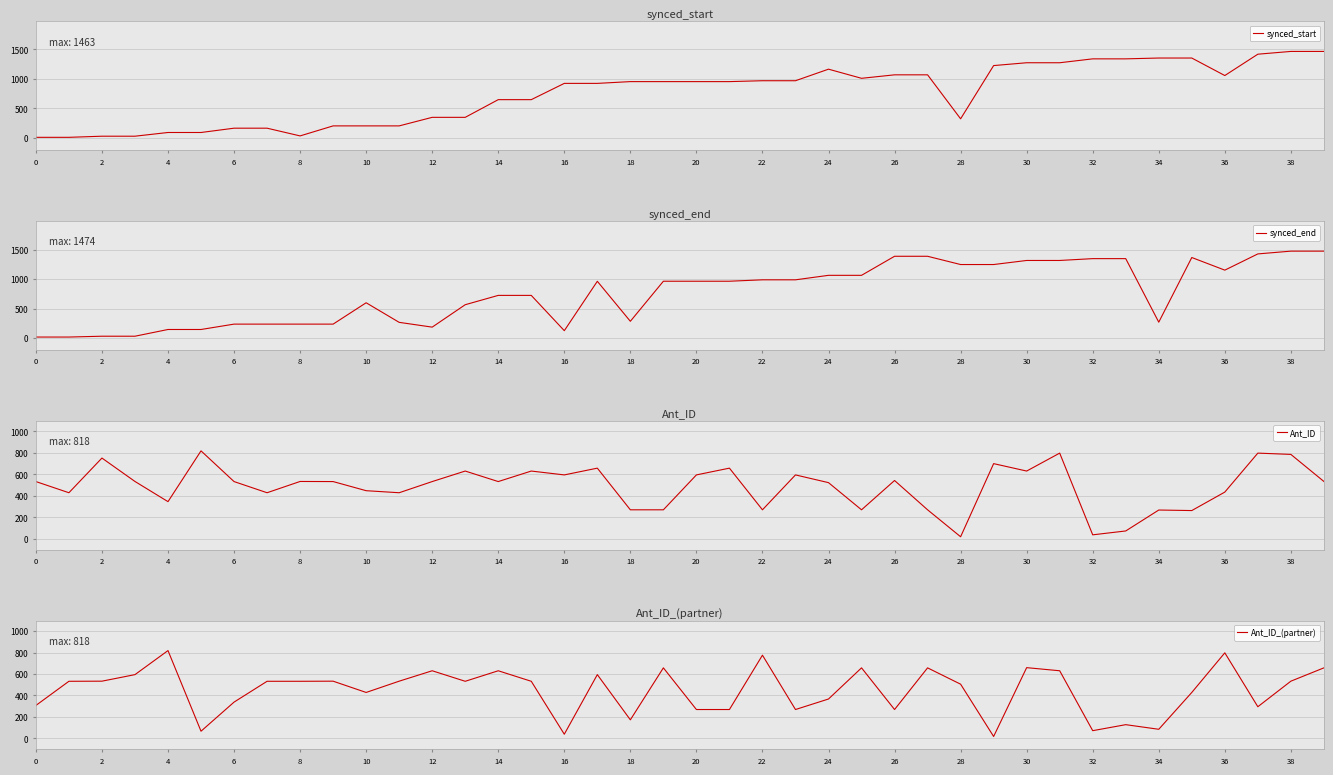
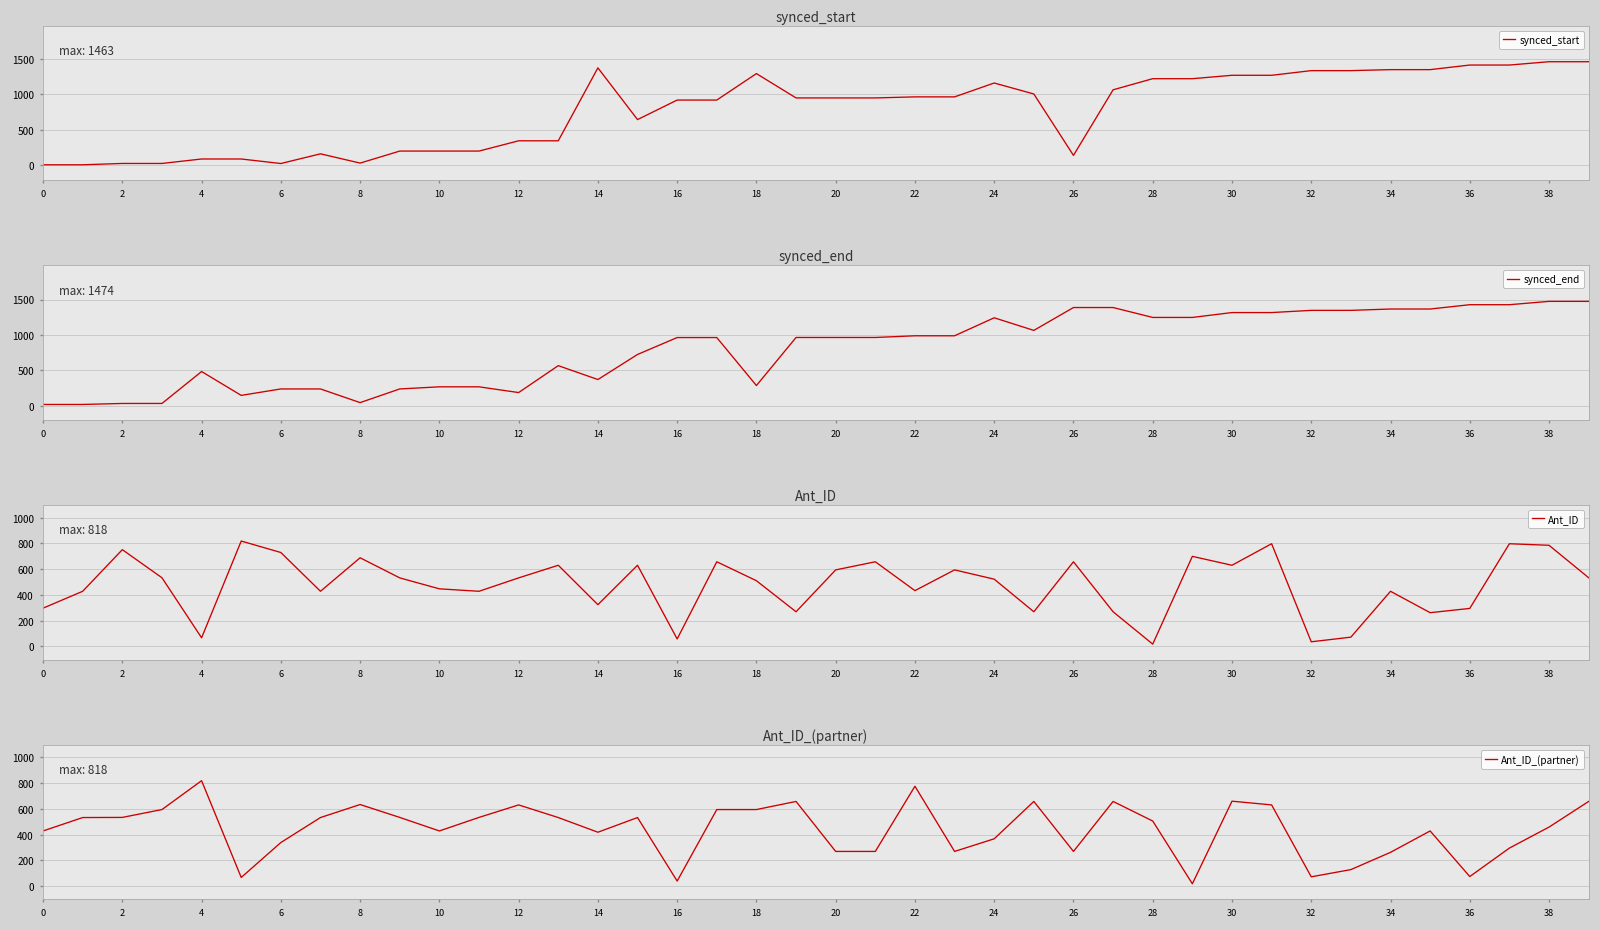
  {
    "synced_start": {
      "0": 0,
      "2": 0,
      "4": 100,
-     "6": 200,
+     "6": 0,
      "8": 0,
      "10": 200,
      "12": 300,
-     "14": 600,
+     "14": 1400,
      "16": 900,
-     "18": 1000,
+     "18": 1300,
      "20": 1000,
      "22": 1000,
      "24": 1200,
-     "26": 1100,
-     "28": 300,
+     "26": 100,
+     "28": 1200,
      "30": 1300,
      "32": 1300,
      "34": 1400,
-     "36": 1100,
+     "36": 1400,
      "38": 1500
    },
    "synced_end": {
      "0": 0,
      "2": 0,
-     "4": 100,
+     "4": 500,
      "6": 200,
-     "8": 200,
-     "10": 600,
+     "8": 0,
+     "10": 300,
      "12": 200,
-     "14": 700,
-     "16": 100,
+     "14": 400,
+     "16": 1000,
      "18": 300,
      "20": 1000,
      "22": 1000,
-     "24": 1100,
+     "24": 1200,
      "26": 1400,
      "28": 1200,
      "30": 1300,
      "32": 1300,
-     "34": 300,
-     "36": 1200,
+     "34": 1400,
+     "36": 1400,
      "38": 1500
    },
    "Ant_ID": {
-     "0": 530,
-     "4": 350,
-     "6": 530,
-     "8": 530,
+     "0": 300,
+     "4": 70,
+     "6": 730,
+     "8": 690,
      "10": 450,
      "12": 530,
-     "14": 530,
-     "16": 590,
-     "18": 270,
+     "14": 320,
+     "16": 60,
+     "18": 510,
      "20": 590,
-     "22": 270,
+     "22": 430,
      "24": 520,
-     "26": 540,
+     "26": 660,
      "28": 20,
      "30": 630,
      "32": 40,
-     "34": 270,
-     "36": 430,
+     "34": 430,
+     "36": 300,
      "38": 790
    },
    "Ant_ID_(partner)": {
-     "0": 310,
+     "0": 430,
      "2": 530,
      "4": 820,
      "6": 340,
-     "8": 530,
+     "8": 630,
      "10": 430,
      "12": 630,
-     "14": 630,
+     "14": 420,
      "16": 40,
-     "18": 170,
+     "18": 590,
      "20": 270,
      "22": 780,
      "24": 370,
      "26": 270,
      "28": 510,
      "30": 660,
      "32": 70,
-     "34": 90,
-     "36": 800,
-     "38": 530
+     "34": 260,
+     "36": 70,
+     "38": 460
    }
  }
